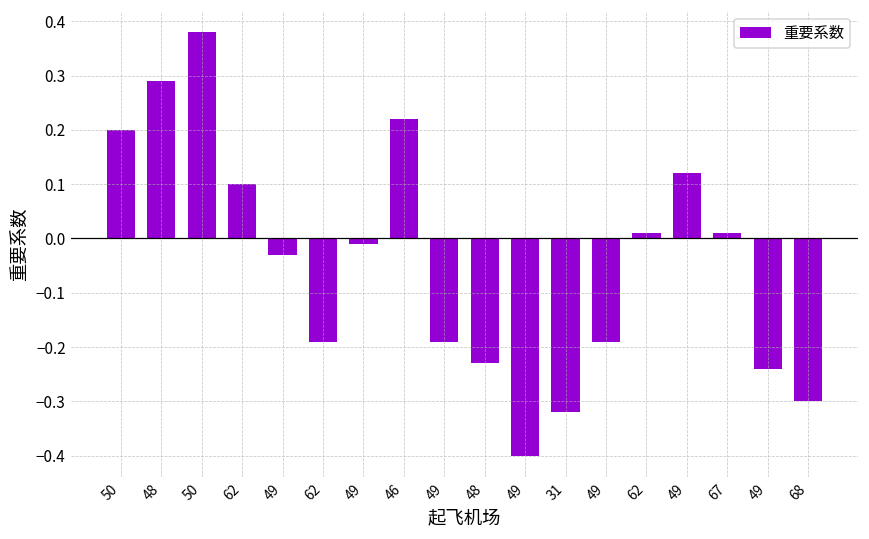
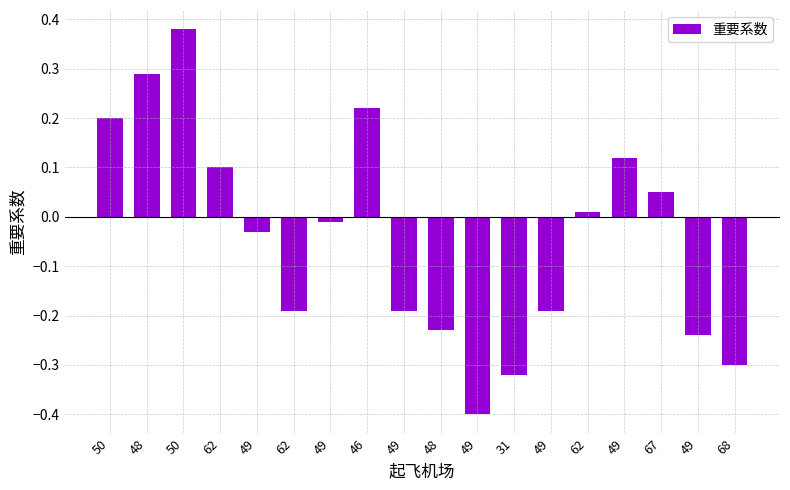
  {
    "46": 0.22,
    "31": -0.32,
-   "67": 0.01,
+   "67": 0.05,
    "68": -0.30
  }
